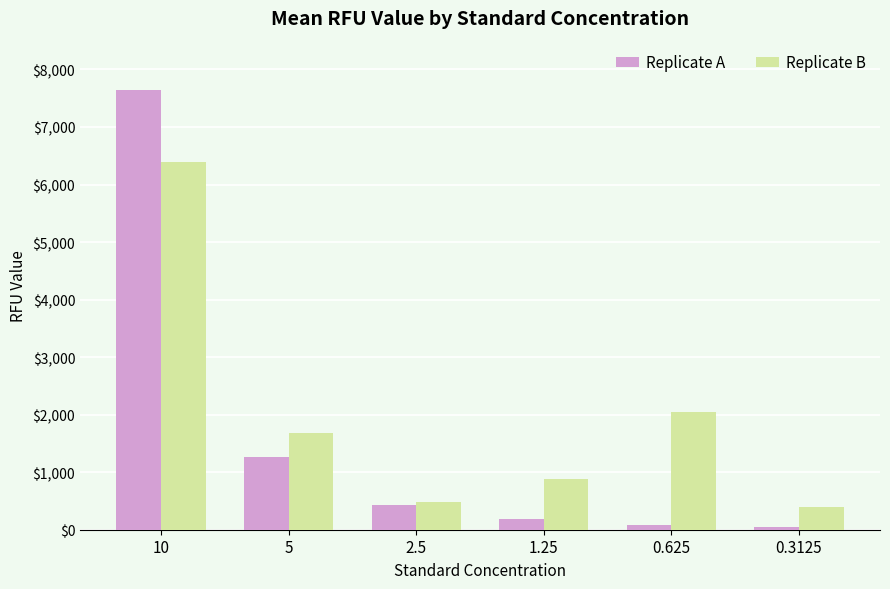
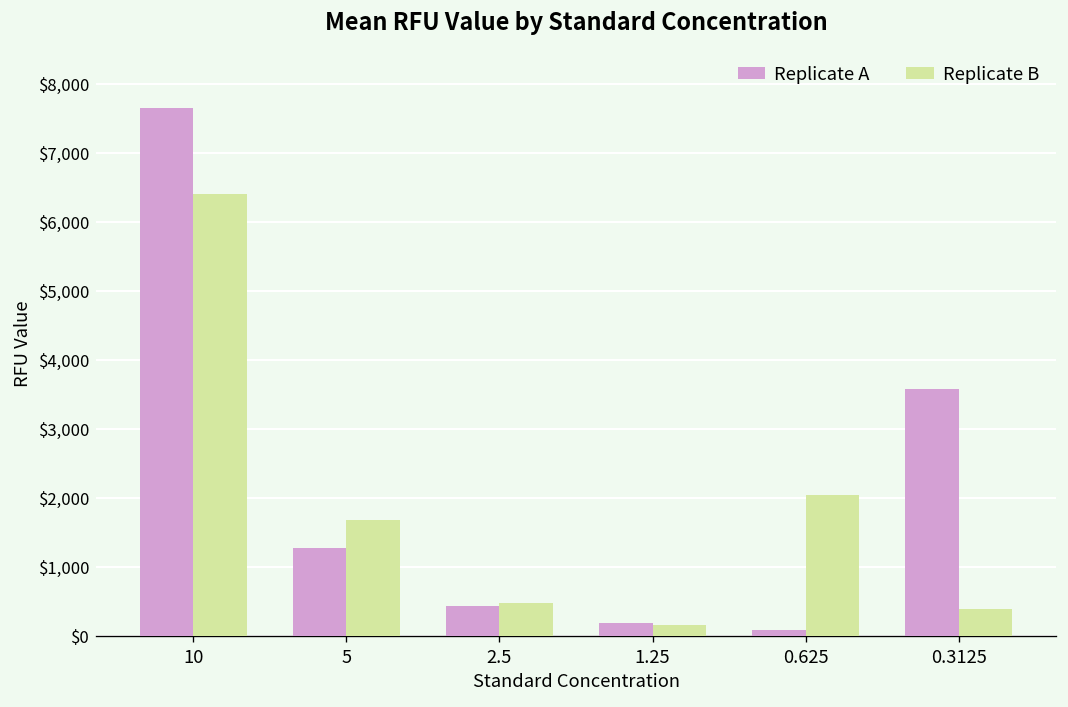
  {
    "Replicate A": {
      "10": "$7,600",
      "5": "$1,300",
      "2.5": "$400",
      "1.25": "$200",
      "0.625": "$100",
-     "0.3125": "$100"
+     "0.3125": "$3,600"
    },
    "Replicate B": {
      "10": "$6,400",
      "5": "$1,700",
      "2.5": "$500",
-     "1.25": "$900",
+     "1.25": "$200",
      "0.625": "$2,000",
      "0.3125": "$400"
    }
  }
